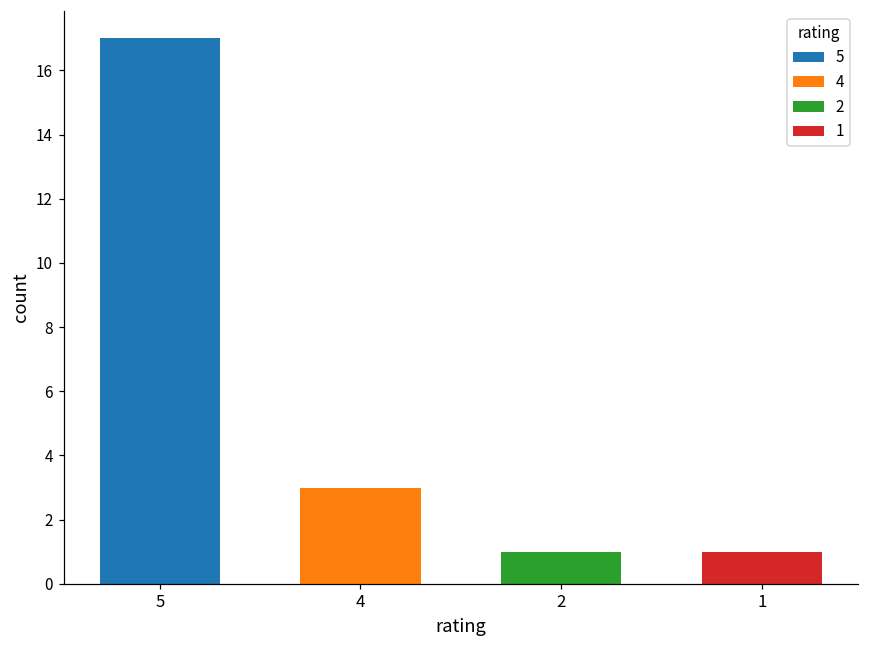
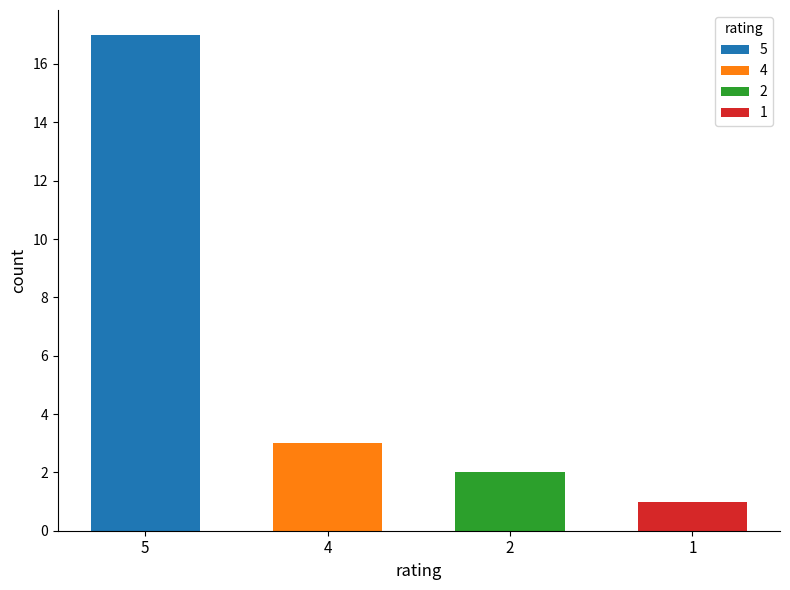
  {
    "5": 17,
    "4": 3,
-   "2": 1,
+   "2": 2,
    "1": 1
  }
